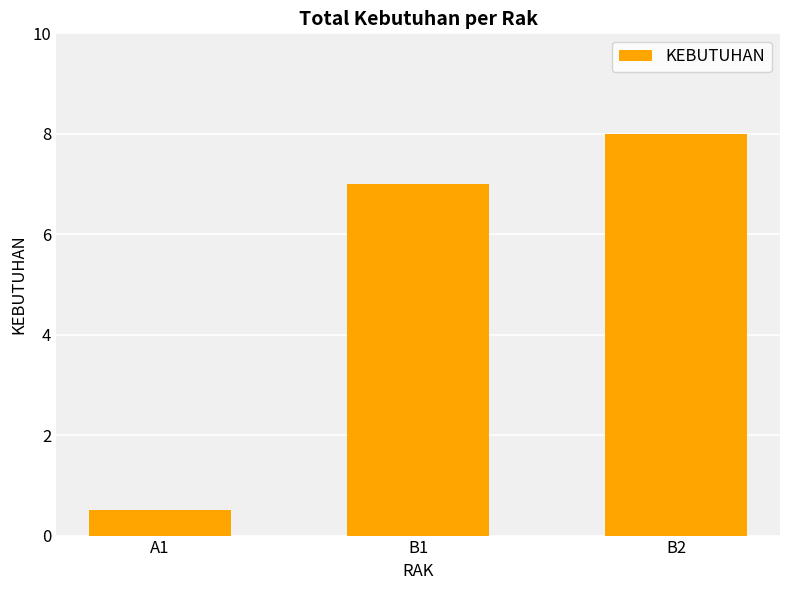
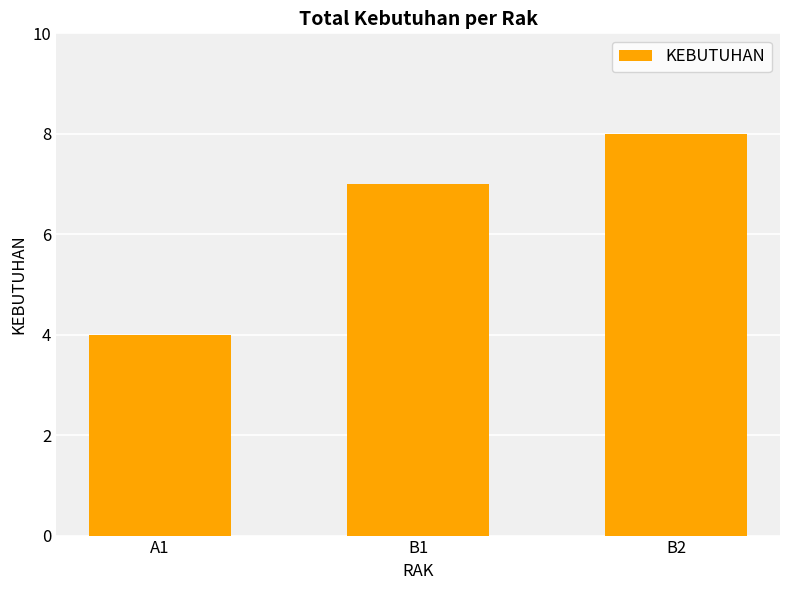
  {
-   "A1": 0.5,
+   "A1": 4.0,
    "B1": 7.0,
    "B2": 8.0
  }
